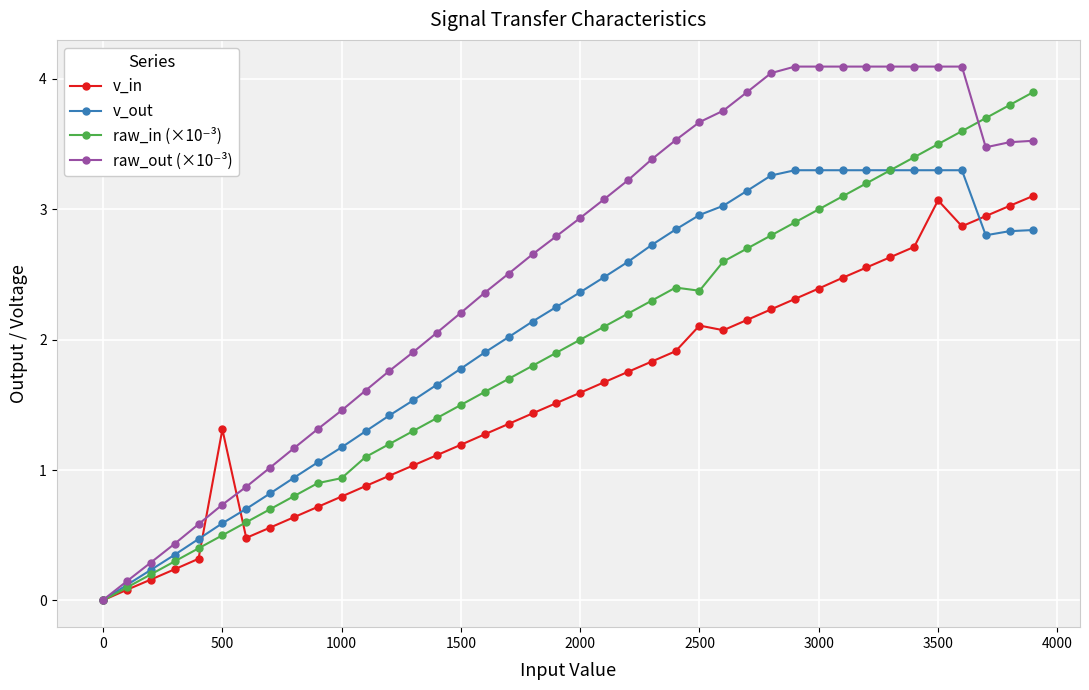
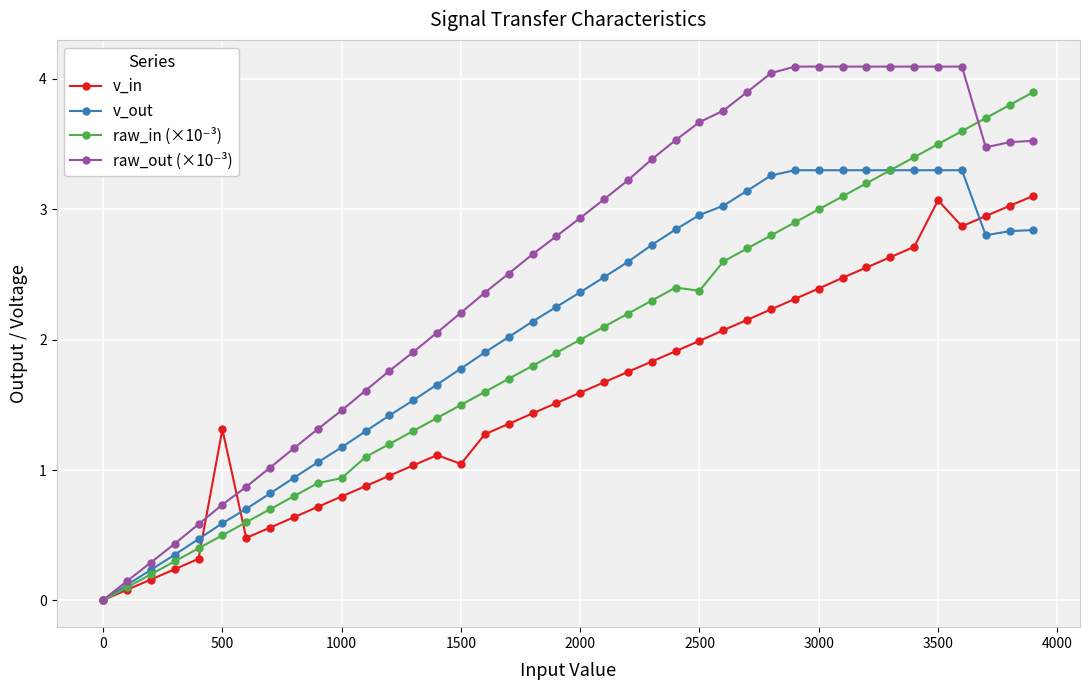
  {
    "v_in": {
      "500": 1.31,
      "1000": 0.80,
-     "1500": 1.19,
+     "1500": 1.05,
      "2000": 1.59,
-     "2500": 2.11,
+     "2500": 1.99,
      "3000": 2.39,
      "3500": 3.07
    },
    "v_out": {
      "500": 0.59,
      "1000": 1.17,
      "1500": 1.78,
      "2000": 2.36,
      "2500": 2.96,
      "3000": 3.30,
      "3500": 3.30
    },
    "raw_in (×10⁻³)": {
      "500": 0.50,
      "1000": 0.94,
      "1500": 1.50,
      "2000": 2.00,
      "2500": 2.38,
      "3000": 3.00,
      "3500": 3.50
    },
    "raw_out (×10⁻³)": {
      "500": 0.74,
      "1000": 1.46,
      "1500": 2.21,
      "2000": 2.93,
      "2500": 3.67,
      "3000": 4.10,
      "3500": 4.10
    }
  }
